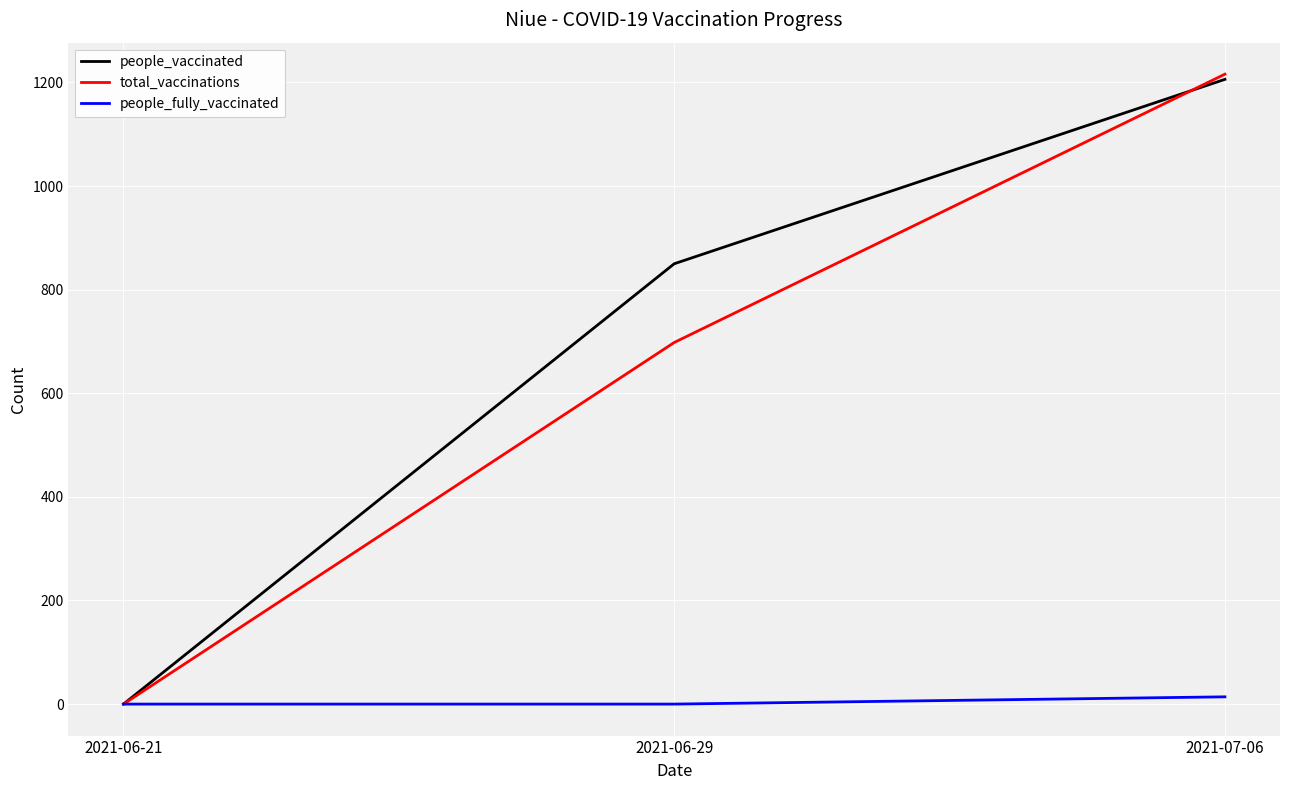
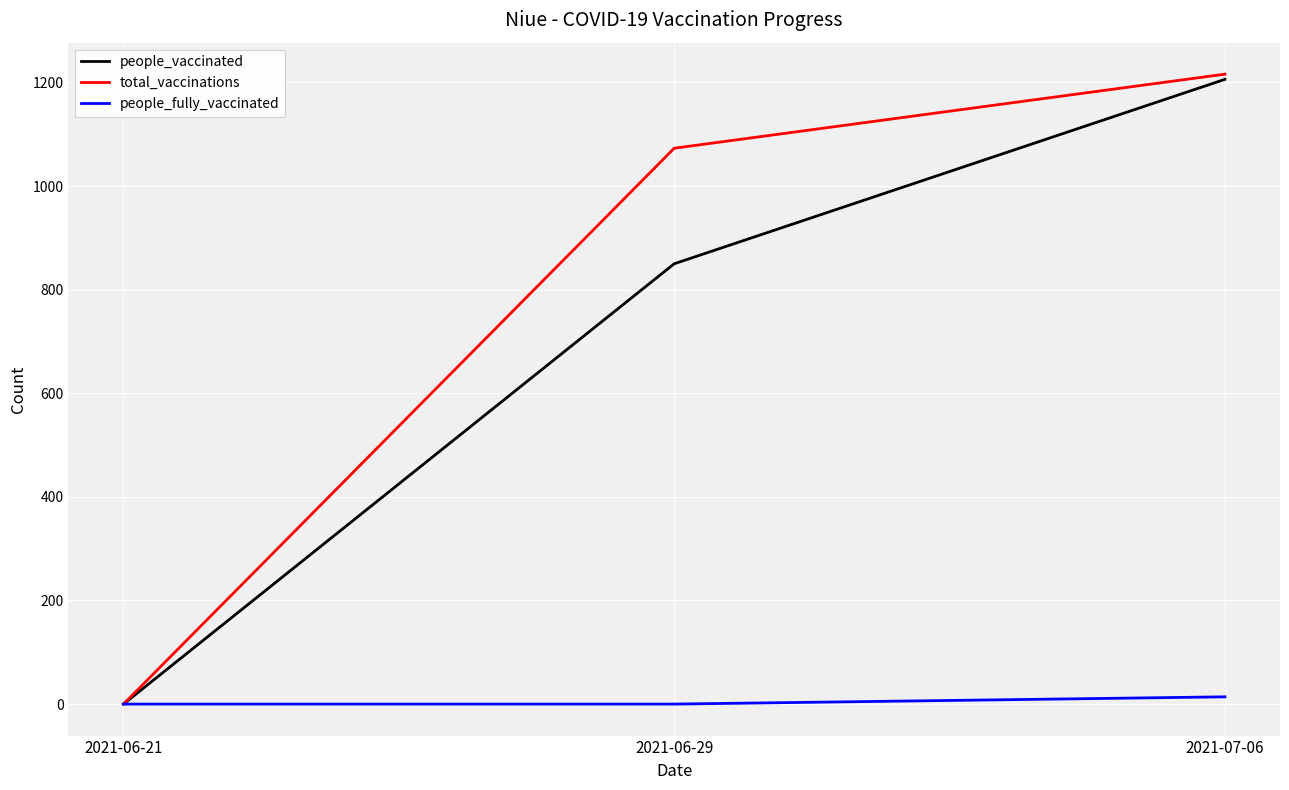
  {
    "people_vaccinated": {
      "2021-06-29": 850,
      "2021-07-06": 1210
    },
    "total_vaccinations": {
-     "2021-06-29": 700,
+     "2021-06-29": 1070,
      "2021-07-06": 1220
    },
    "people_fully_vaccinated": {
      "2021-06-29": 0,
      "2021-07-06": 10
    }
  }
